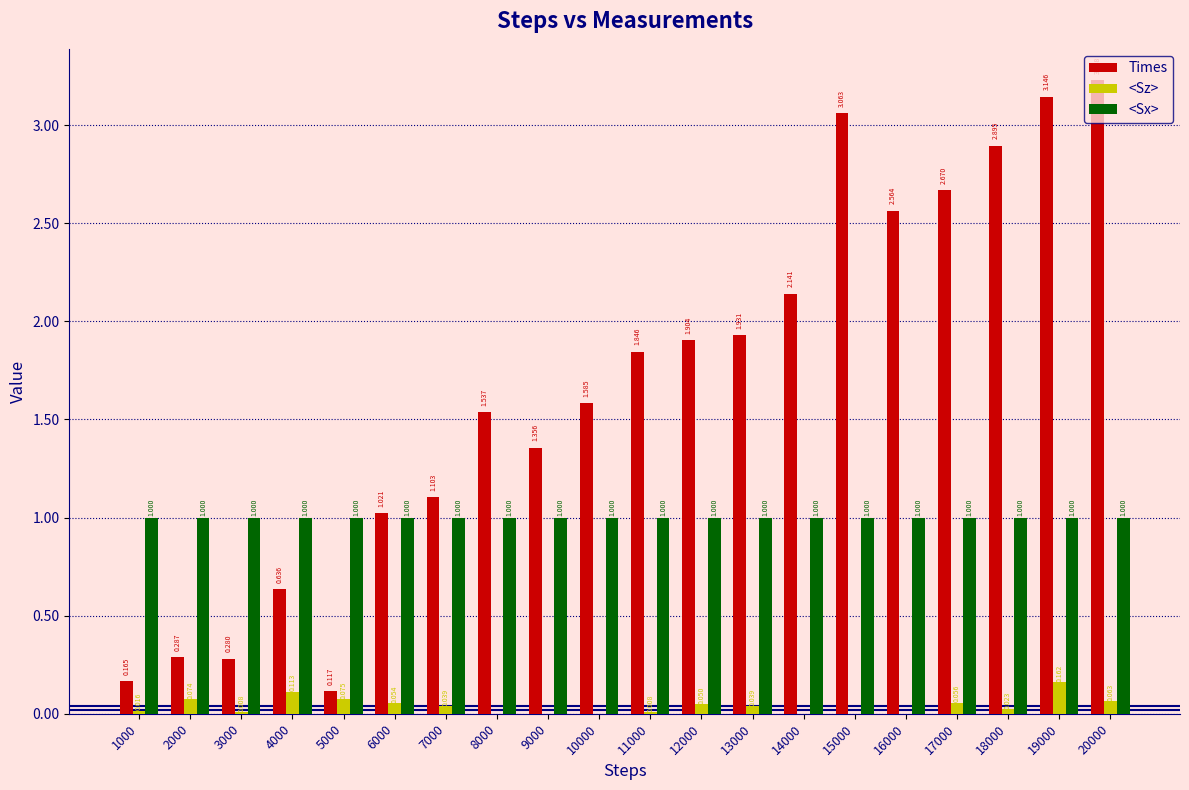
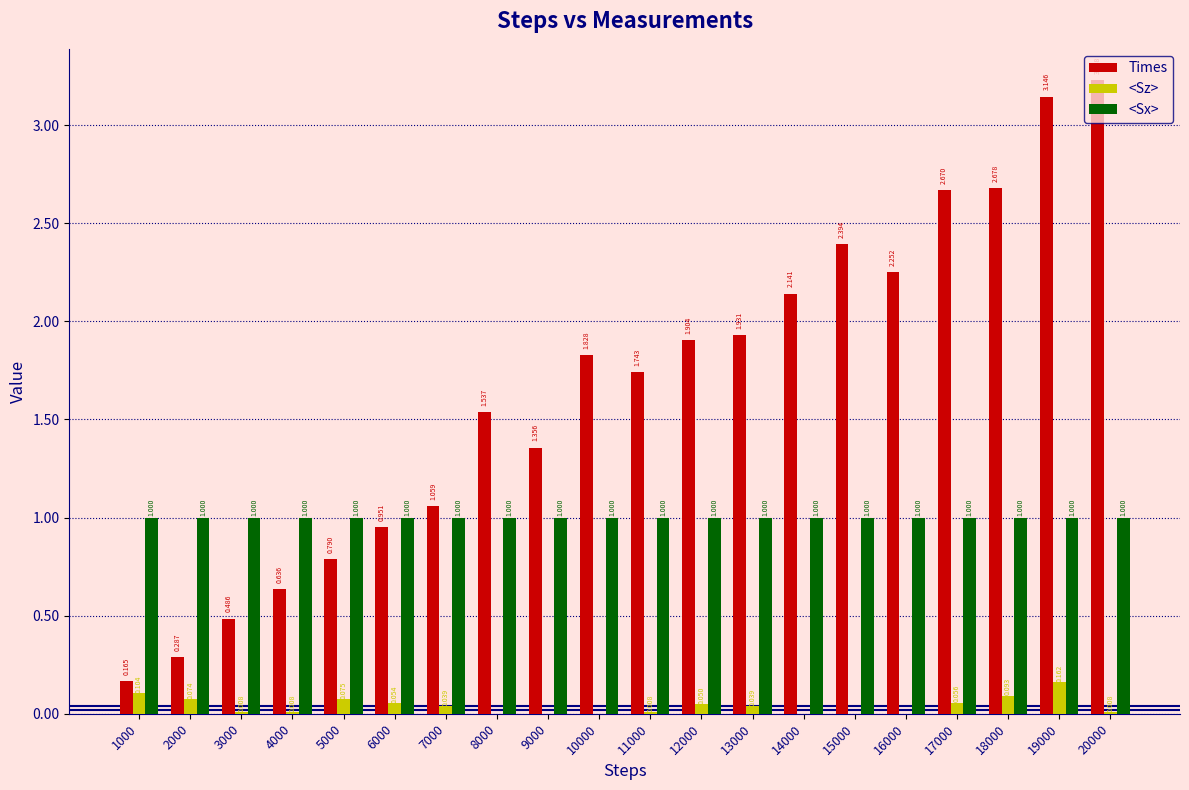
  {
    "Times": {
      "1000": 0.165,
      "2000": 0.287,
-     "3000": 0.280,
+     "3000": 0.486,
      "4000": 0.636,
-     "5000": 0.117,
-     "6000": 1.021,
-     "7000": 1.103,
+     "5000": 0.790,
+     "6000": 0.951,
+     "7000": 1.059,
      "8000": 1.537,
      "9000": 1.356,
-     "10000": 1.585,
-     "11000": 1.846,
+     "10000": 1.828,
+     "11000": 1.743,
      "12000": 1.904,
      "13000": 1.931,
      "14000": 2.141,
-     "15000": 3.063,
-     "16000": 2.564,
+     "15000": 2.394,
+     "16000": 2.252,
      "17000": 2.670,
-     "18000": 2.895,
+     "18000": 2.678,
      "19000": 3.146
    },
    "<Sz>": {
-     "1000": 0.016,
+     "1000": 0.104,
      "2000": 0.074,
      "3000": 0.008,
-     "4000": 0.113,
+     "4000": 0.008,
      "5000": 0.075,
      "6000": 0.054,
      "7000": 0.039,
      "11000": 0.008,
      "12000": 0.050,
      "13000": 0.039,
      "17000": 0.056,
-     "18000": 0.023,
+     "18000": 0.093,
      "19000": 0.162,
-     "20000": 0.063
+     "20000": 0.008
    },
    "<Sx>": {
      "1000": 1.000,
      "2000": 1.000,
      "3000": 1.000,
      "4000": 1.000,
      "5000": 1.000,
      "6000": 1.000,
      "7000": 1.000,
      "8000": 1.000,
      "9000": 1.000,
      "10000": 1.000,
      "11000": 1.000,
      "12000": 1.000,
      "13000": 1.000,
      "14000": 1.000,
      "15000": 1.000,
      "16000": 1.000,
      "17000": 1.000,
      "18000": 1.000,
      "19000": 1.000,
      "20000": 1.000
    }
  }
